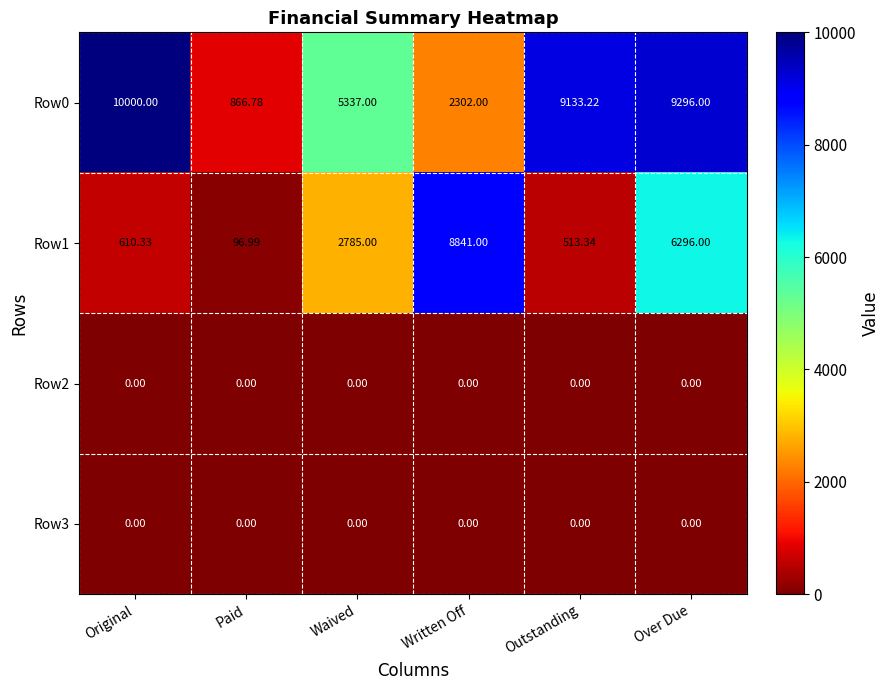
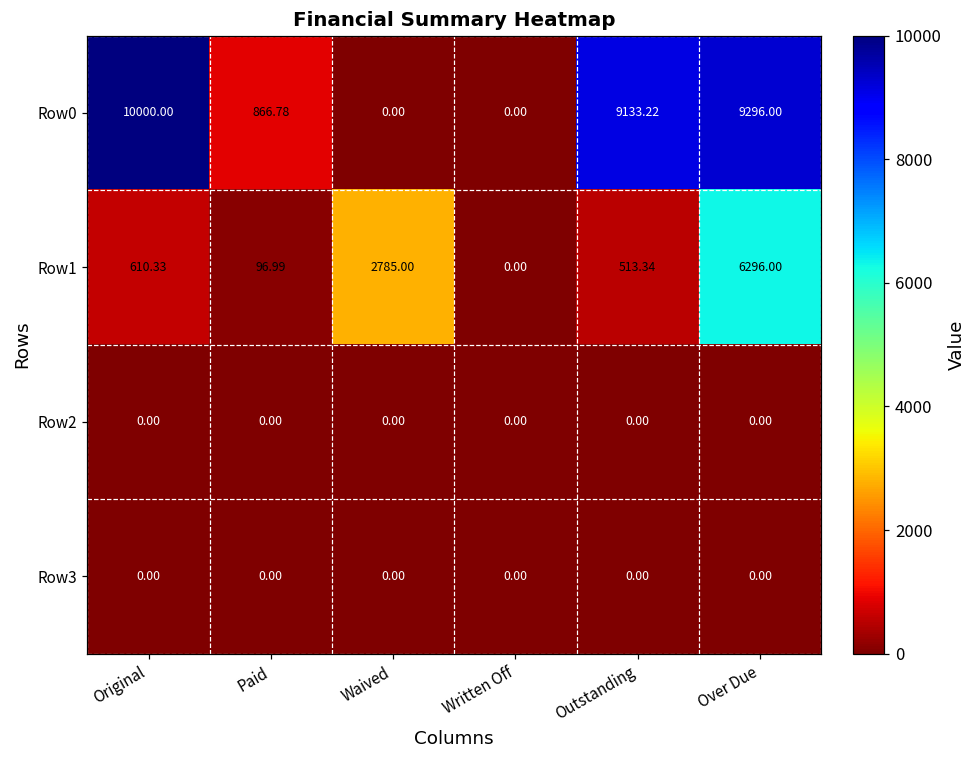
  {
    "Row0": {
      "Original": 10000.00,
      "Paid": 866.78,
-     "Waived": 5337.00,
-     "Written Off": 2302.00,
+     "Waived": 0.00,
+     "Written Off": 0.00,
      "Outstanding": 9133.22,
      "Over Due": 9296.00
    },
    "Row1": {
      "Original": 610.33,
      "Paid": 96.99,
      "Waived": 2785.00,
-     "Written Off": 8841.00,
+     "Written Off": 0.00,
      "Outstanding": 513.34,
      "Over Due": 6296.00
    },
    "Row2": {
      "Original": 0.00,
      "Paid": 0.00,
      "Waived": 0.00,
      "Written Off": 0.00,
      "Outstanding": 0.00,
      "Over Due": 0.00
    },
    "Row3": {
      "Original": 0.00,
      "Paid": 0.00,
      "Waived": 0.00,
      "Written Off": 0.00,
      "Outstanding": 0.00,
      "Over Due": 0.00
    }
  }
